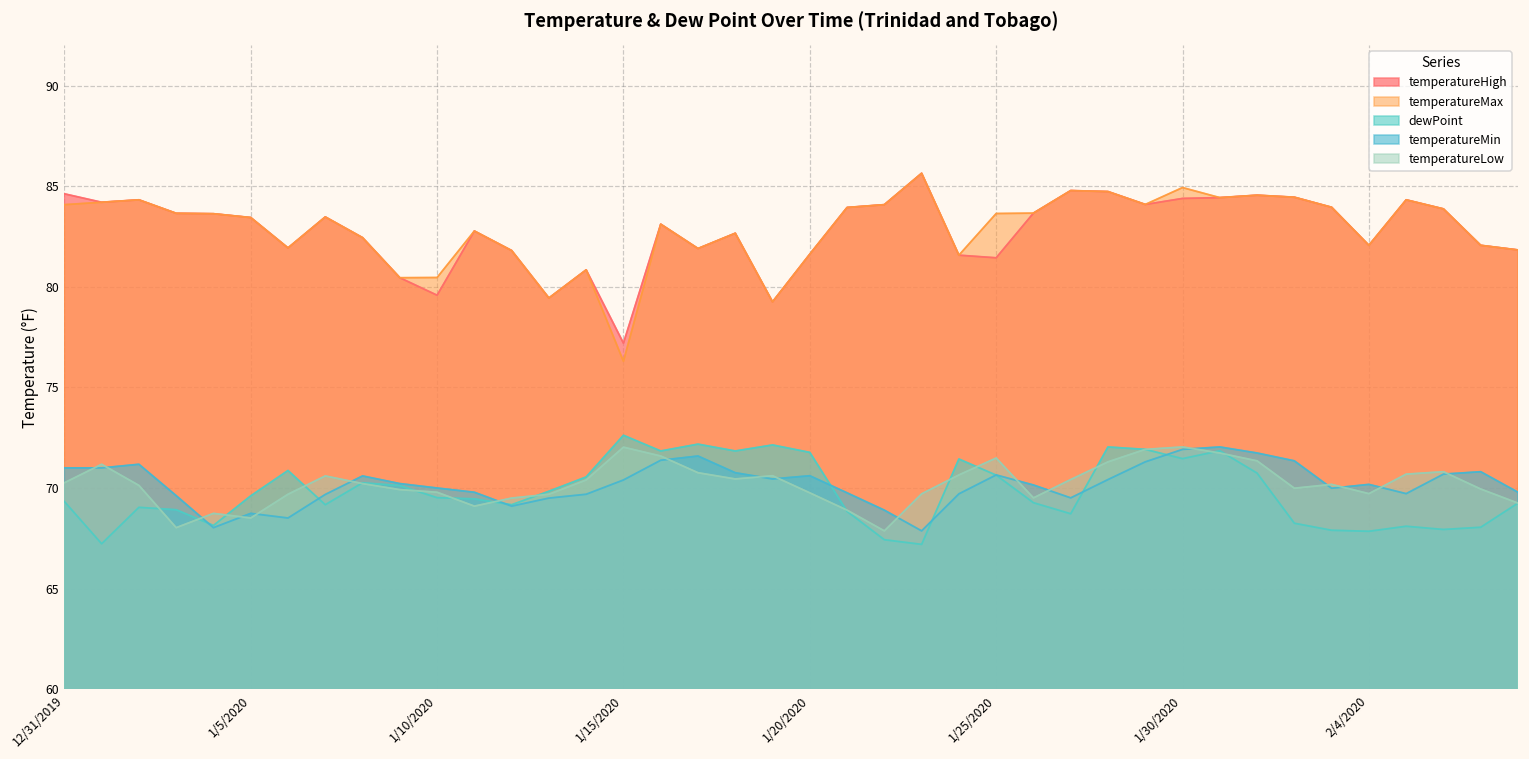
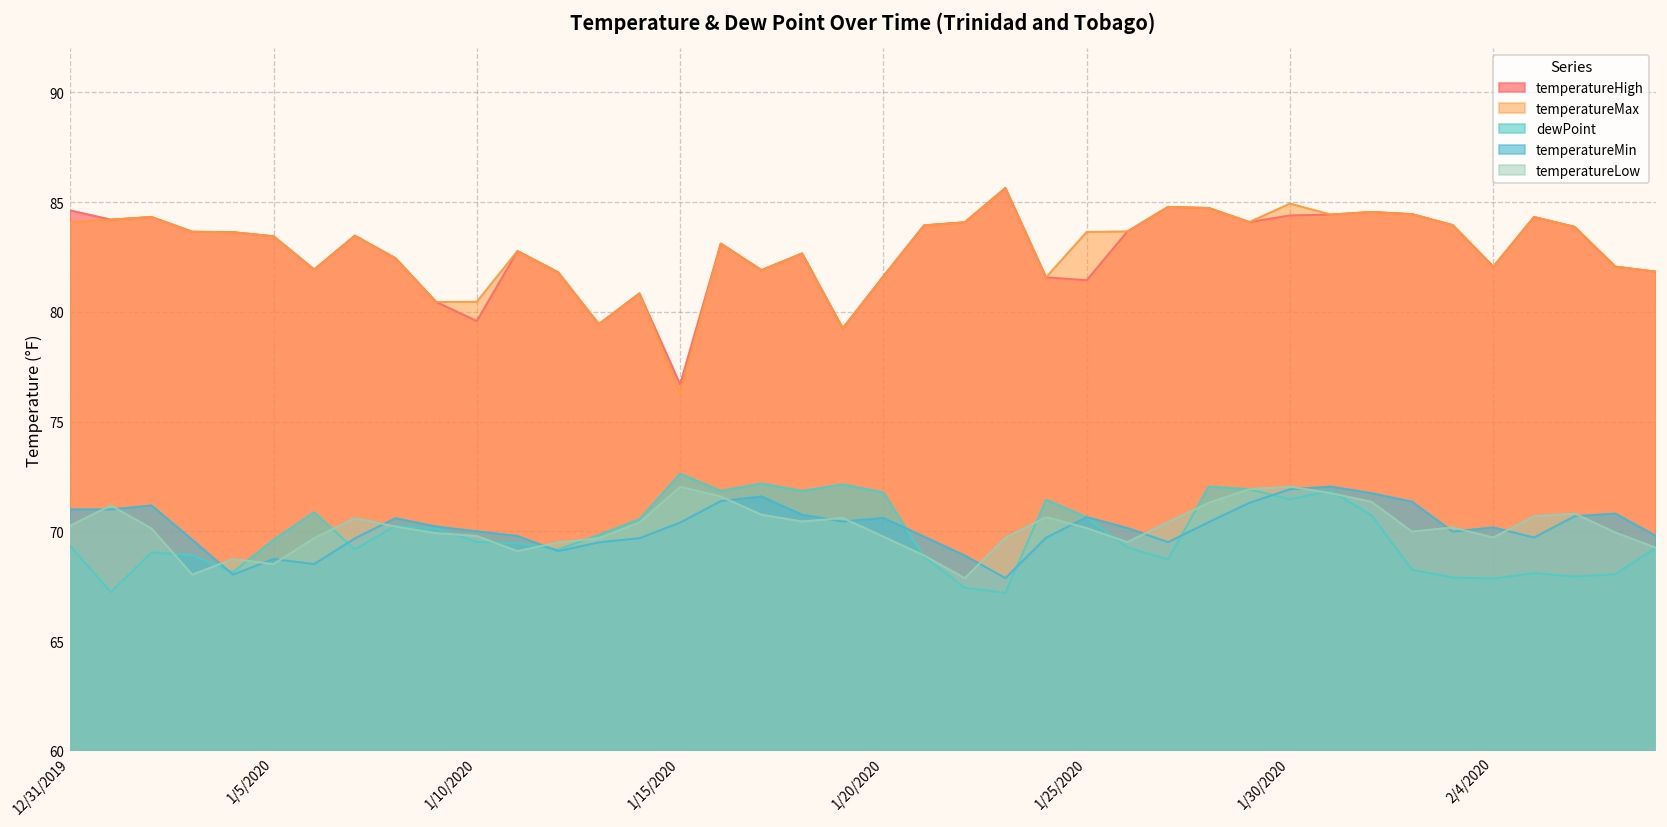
  {
    "temperatureHigh": {
      "12/31/2019": 84.6,
      "1/10/2020": 79.6,
-     "1/15/2020": 77.2,
+     "1/15/2020": 76.7,
      "1/25/2020": 81.4,
      "1/30/2020": 84.4
    },
    "temperatureMax": {
      "12/31/2019": 84.1,
      "1/10/2020": 80.5,
      "1/15/2020": 76.3,
      "1/25/2020": 83.6,
      "1/30/2020": 84.9
    },
    "temperatureLow": {
      "12/31/2019": 70.3,
      "1/5/2020": 68.5,
      "1/10/2020": 69.8,
      "1/15/2020": 72.0,
      "1/20/2020": 69.8,
-     "1/25/2020": 71.5,
+     "1/25/2020": 70.2,
      "2/4/2020": 69.7
    }
  }
